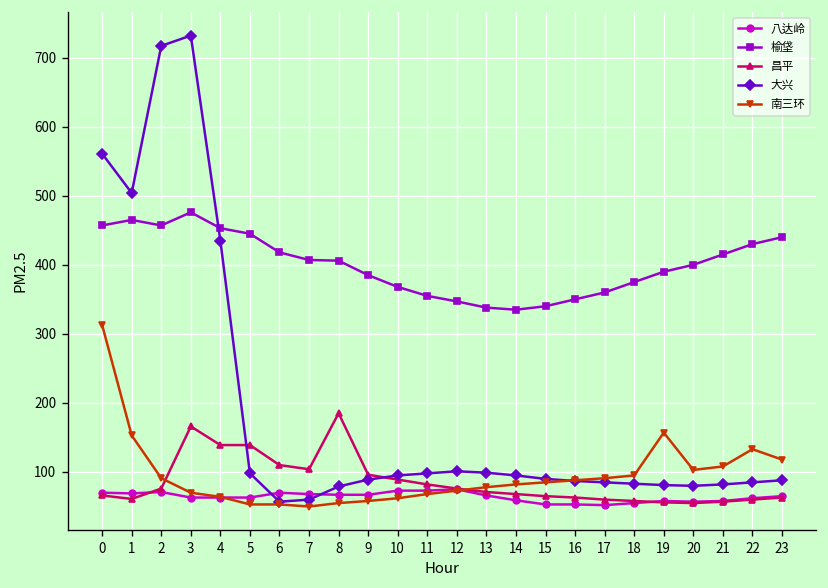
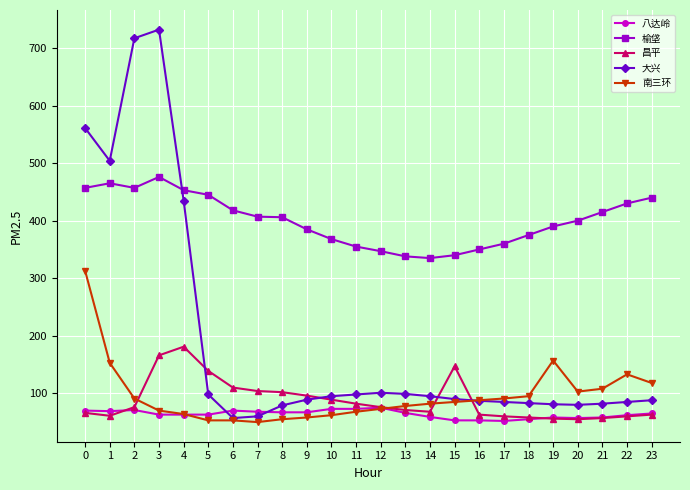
  {
    "昌平": {
      "1": 60,
      "2": 80,
      "3": 170,
-     "4": 140,
+     "4": 180,
      "5": 140,
      "6": 110,
      "7": 100,
-     "8": 190,
+     "8": 100,
      "9": 100,
      "10": 90,
      "11": 80,
      "13": 70,
      "14": 70,
-     "15": 70,
+     "15": 150,
      "16": 60,
      "17": 60
    },
    "南三环": {
      "0": 310,
      "1": 150,
      "2": 90,
      "3": 70,
      "5": 50,
      "7": 50,
      "8": 60,
      "9": 60,
      "10": 60,
      "11": 70,
      "13": 80,
      "14": 80,
      "15": 90,
      "17": 90,
      "18": 100,
      "19": 160,
      "20": 100,
      "21": 110,
      "22": 130,
      "23": 120
    }
  }
